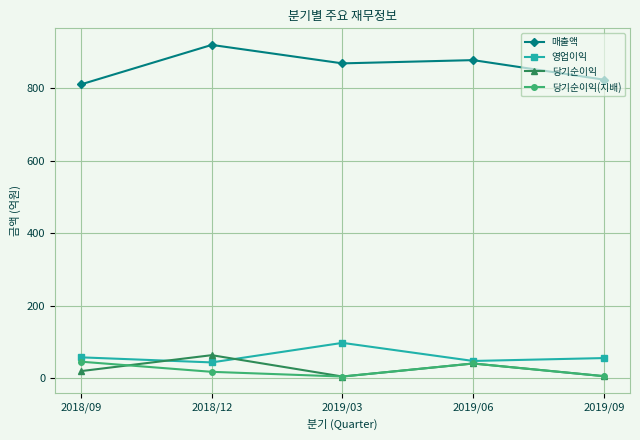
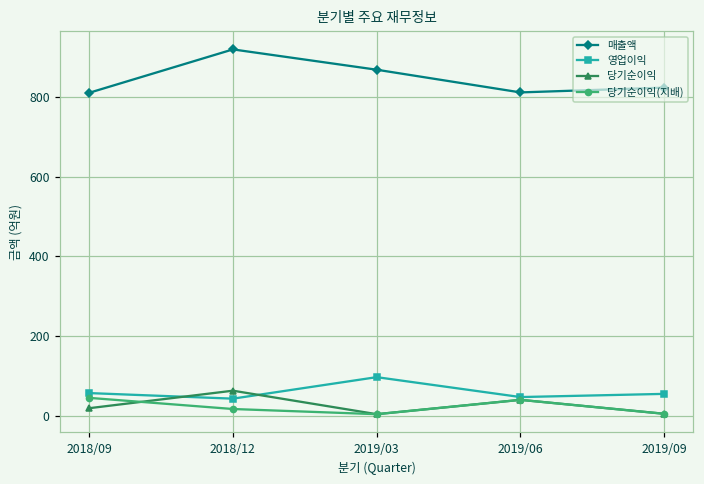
  {
    "매출액": {
      "2018/09": 810,
      "2018/12": 920,
      "2019/03": 870,
-     "2019/06": 880
+     "2019/06": 810
    },
    "영업이익": {
      "2018/09": 60,
      "2018/12": 40,
      "2019/03": 100,
      "2019/09": 60
    }
  }
